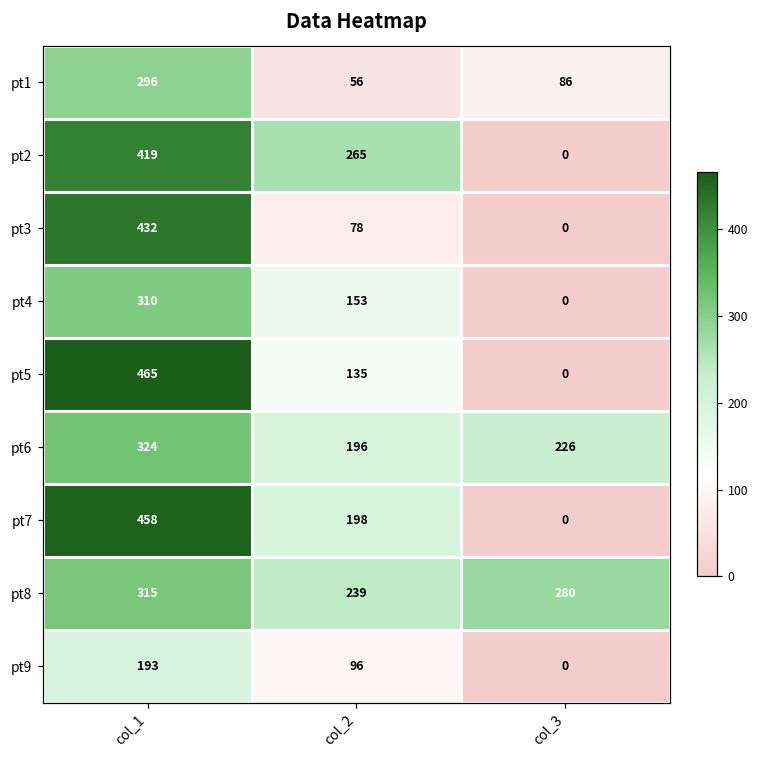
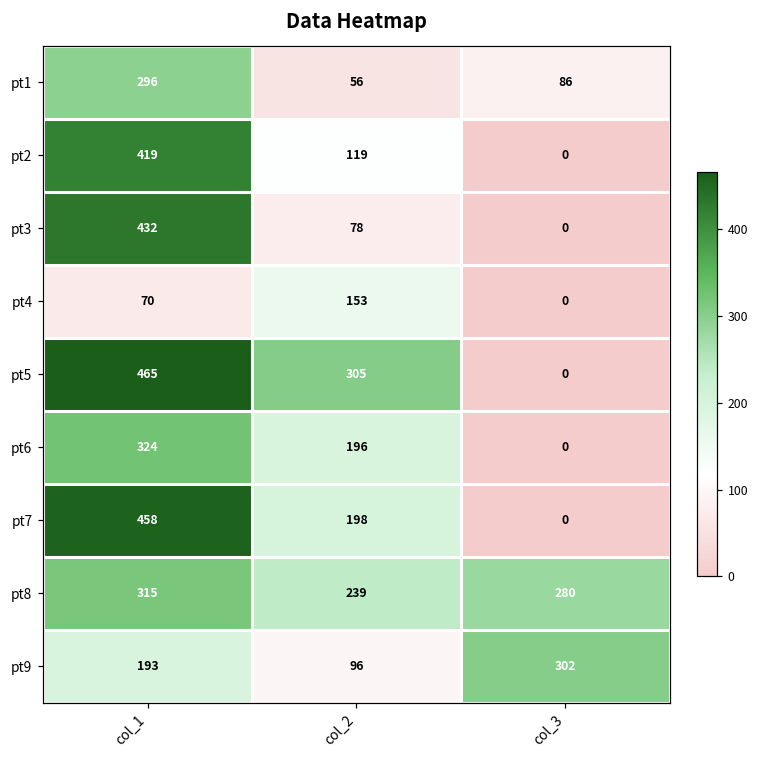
  {
    "pt1": {
      "col_1": 296,
      "col_2": 56,
      "col_3": 86
    },
    "pt2": {
      "col_1": 419,
-     "col_2": 265,
+     "col_2": 119,
      "col_3": 0
    },
    "pt3": {
      "col_1": 432,
      "col_2": 78,
      "col_3": 0
    },
    "pt4": {
-     "col_1": 310,
+     "col_1": 70,
      "col_2": 153,
      "col_3": 0
    },
    "pt5": {
      "col_1": 465,
-     "col_2": 135,
+     "col_2": 305,
      "col_3": 0
    },
    "pt6": {
      "col_1": 324,
      "col_2": 196,
-     "col_3": 226
+     "col_3": 0
    },
    "pt7": {
      "col_1": 458,
      "col_2": 198,
      "col_3": 0
    },
    "pt8": {
      "col_1": 315,
      "col_2": 239,
      "col_3": 280
    },
    "pt9": {
      "col_1": 193,
      "col_2": 96,
-     "col_3": 0
+     "col_3": 302
    }
  }
